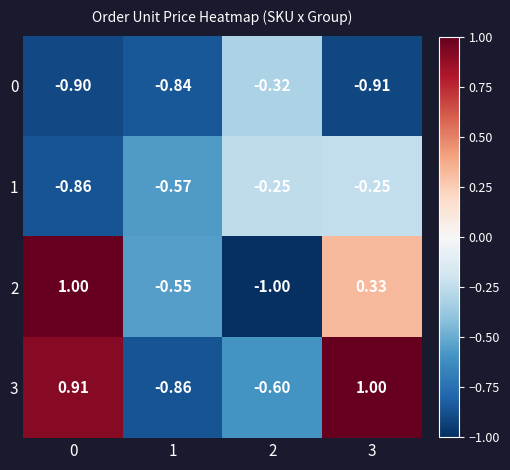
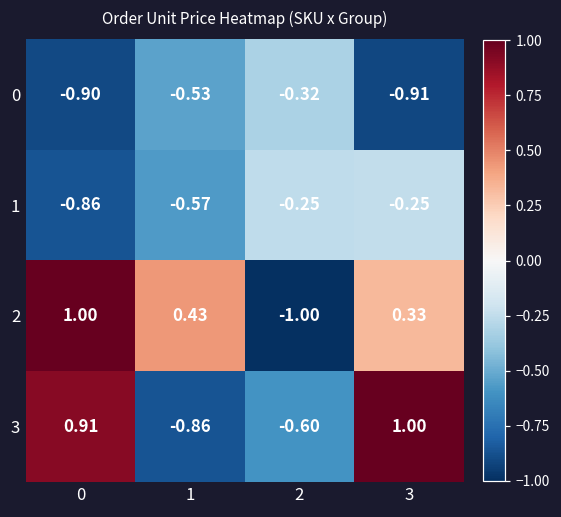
  {
    "0": {
      "0": -0.90,
-     "1": -0.84,
+     "1": -0.53,
      "2": -0.32,
      "3": -0.91
    },
    "1": {
      "0": -0.86,
      "1": -0.57,
      "2": -0.25,
      "3": -0.25
    },
    "2": {
      "0": 1.00,
-     "1": -0.55,
+     "1": 0.43,
      "2": -1.00,
      "3": 0.33
    },
    "3": {
      "0": 0.91,
      "1": -0.86,
      "2": -0.60,
      "3": 1.00
    }
  }
